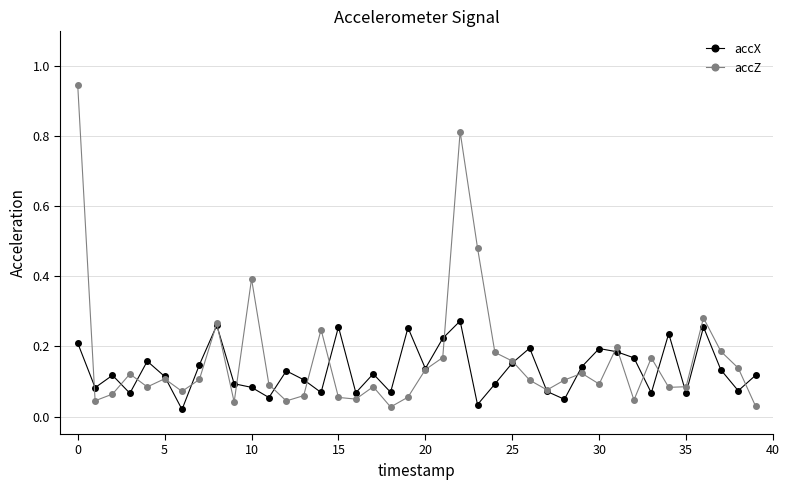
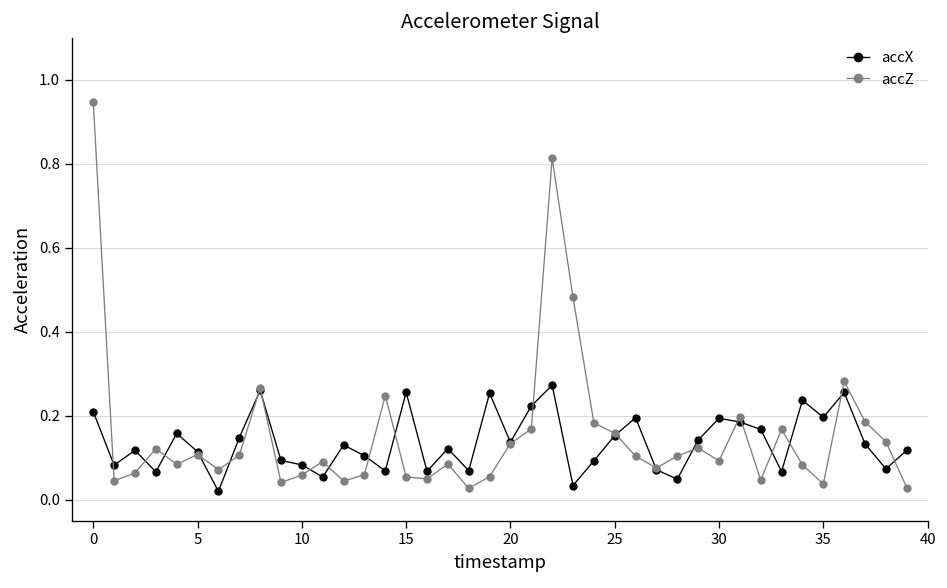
  {
    "accX": {
      "0": 0.21,
      "10": 0.08,
      "15": 0.26,
      "30": 0.19,
-     "35": 0.07
+     "35": 0.20
    },
    "accZ": {
      "0": 0.95,
-     "10": 0.39,
+     "10": 0.06,
      "15": 0.05,
      "30": 0.09,
-     "35": 0.09
+     "35": 0.04
    }
  }
